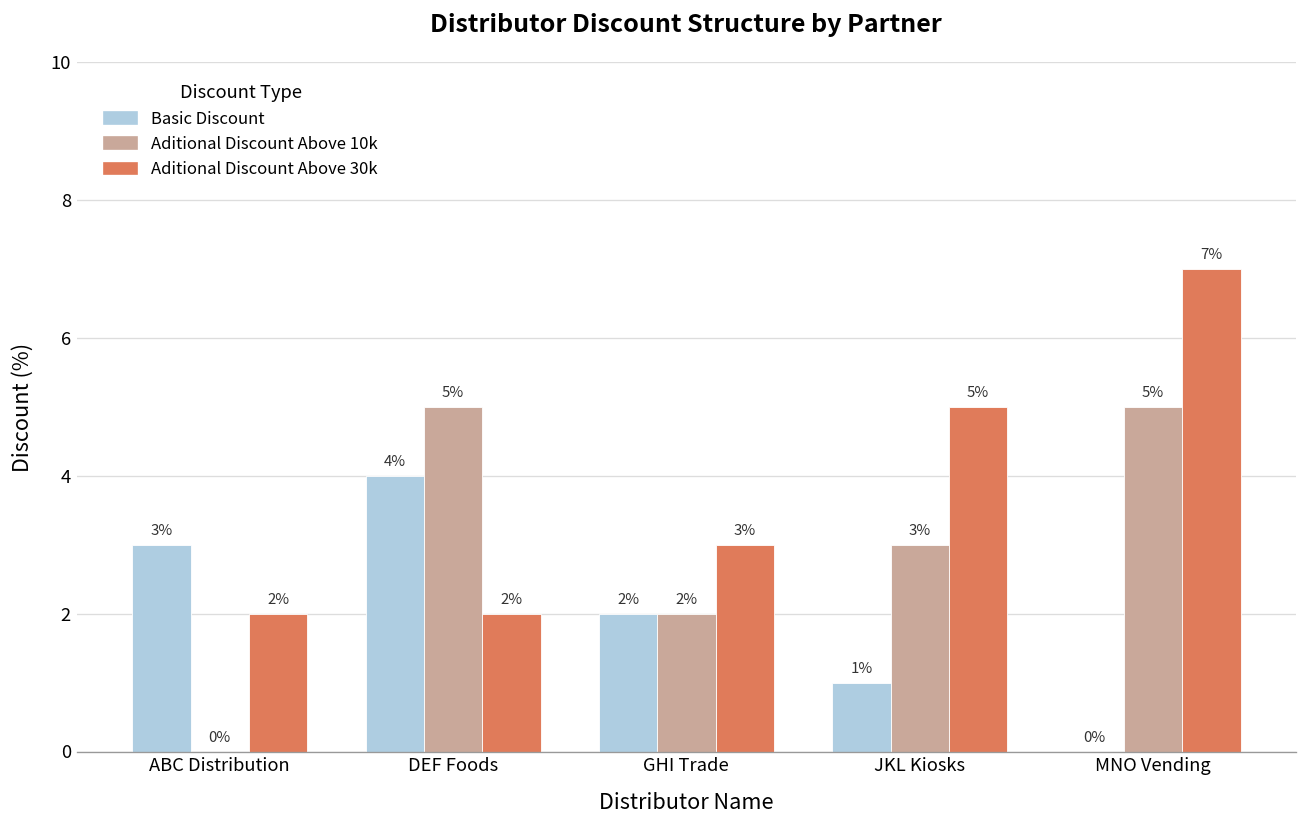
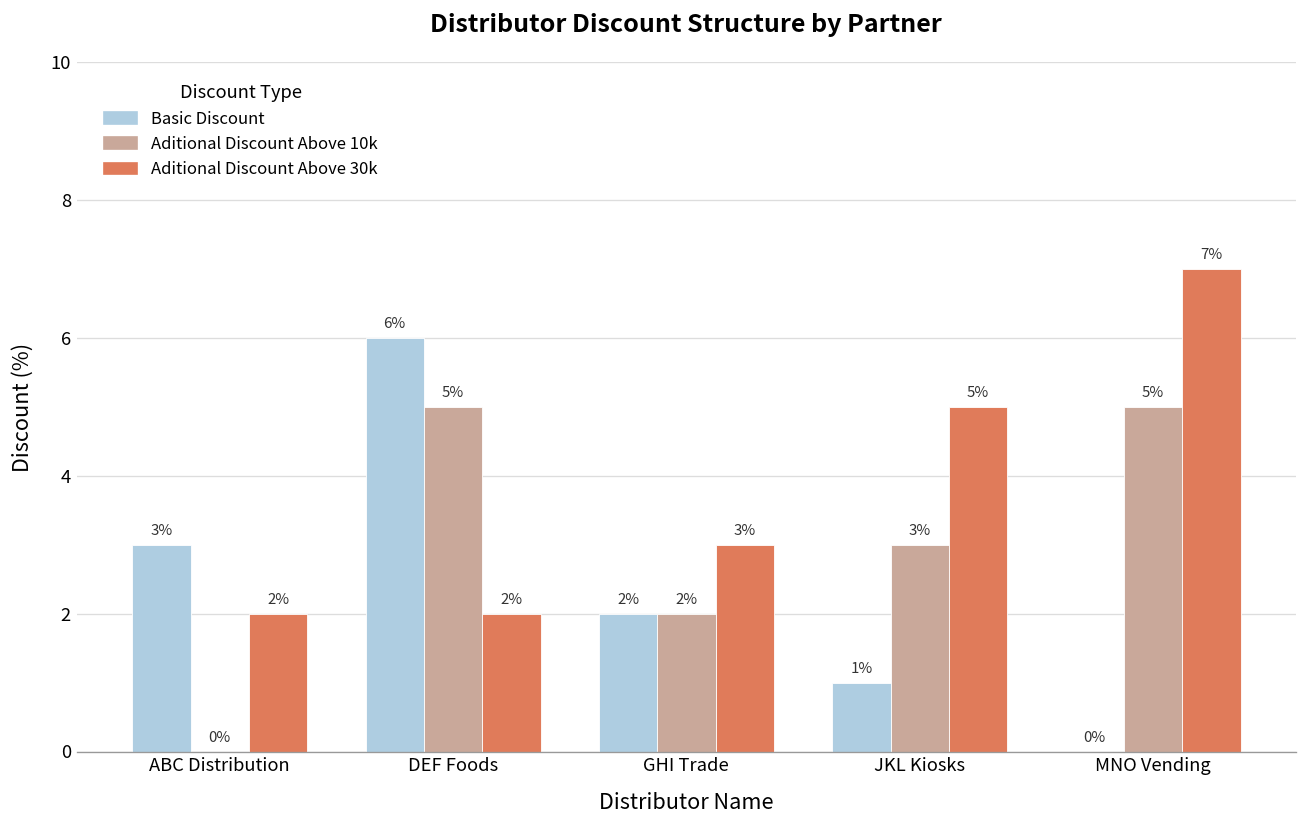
  {
    "Basic Discount": {
      "ABC Distribution": "3%",
-     "DEF Foods": "4%",
+     "DEF Foods": "6%",
      "GHI Trade": "2%",
      "JKL Kiosks": "1%",
      "MNO Vending": "0%"
    },
    "Aditional Discount Above 10k": {
      "ABC Distribution": "0%",
      "DEF Foods": "5%",
      "GHI Trade": "2%",
      "JKL Kiosks": "3%",
      "MNO Vending": "5%"
    },
    "Aditional Discount Above 30k": {
      "ABC Distribution": "2%",
      "DEF Foods": "2%",
      "GHI Trade": "3%",
      "JKL Kiosks": "5%",
      "MNO Vending": "7%"
    }
  }
